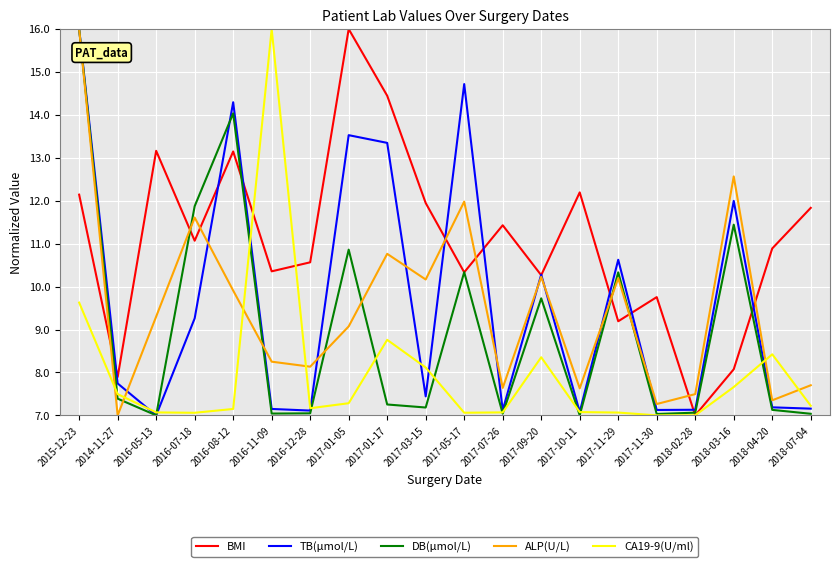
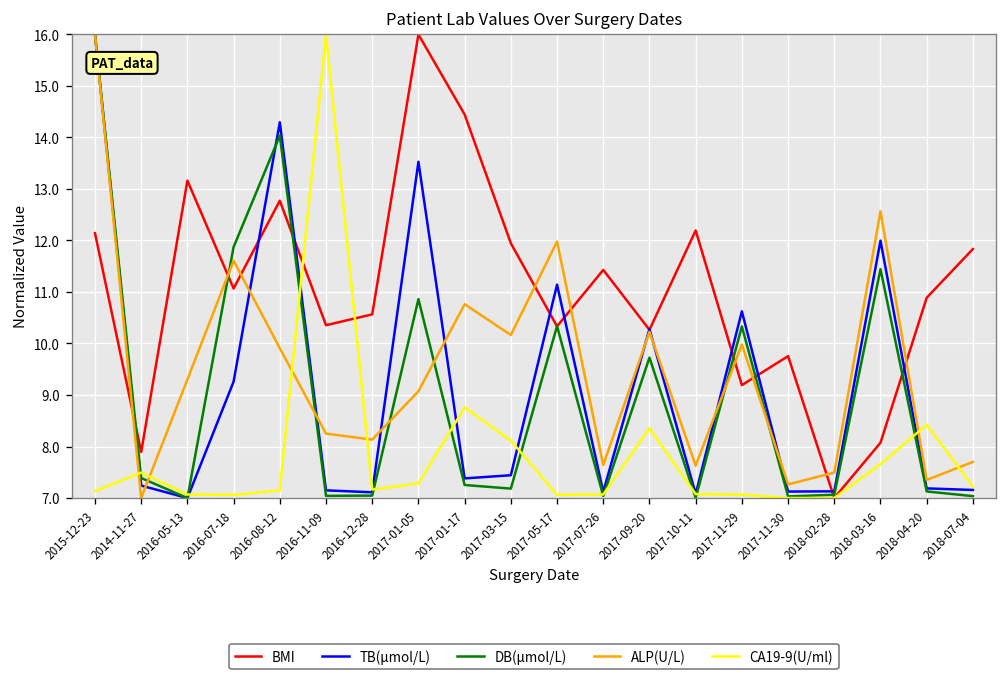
  {
    "BMI": {
      "2015-12-23": 12.1,
      "2014-11-27": 7.9,
      "2016-05-13": 13.2,
      "2016-07-18": 11.1,
-     "2016-08-12": 13.1,
+     "2016-08-12": 12.8,
      "2016-11-09": 10.4,
      "2016-12-28": 10.6,
      "2017-01-05": 16.0,
      "2017-01-17": 14.4,
      "2017-03-15": 11.9,
      "2017-07-26": 11.4,
      "2017-10-11": 12.2,
      "2017-11-29": 9.2,
      "2017-11-30": 9.8,
      "2018-03-16": 8.1,
      "2018-04-20": 10.9,
      "2018-07-04": 11.8
    },
    "TB(μmol/L)": {
-     "2014-11-27": 7.7,
+     "2014-11-27": 7.2,
      "2016-07-18": 9.3,
      "2016-08-12": 14.3,
      "2016-11-09": 7.1,
      "2017-01-05": 13.5,
-     "2017-01-17": 13.3,
+     "2017-01-17": 7.4,
      "2017-03-15": 7.4,
-     "2017-05-17": 14.7,
+     "2017-05-17": 11.1,
      "2017-11-29": 10.6,
      "2017-11-30": 7.1,
      "2018-02-28": 7.1,
      "2018-03-16": 12.0,
      "2018-04-20": 7.2,
      "2018-07-04": 7.2
    },
    "DB(μmol/L)": {
      "2014-11-27": 7.4,
      "2016-07-18": 11.9,
      "2016-08-12": 14.0,
      "2016-11-09": 7.0,
      "2016-12-28": 7.0,
      "2017-01-05": 10.9,
      "2017-01-17": 7.3,
      "2017-03-15": 7.2,
      "2017-09-20": 9.7,
      "2017-10-11": 7.0,
      "2017-11-29": 10.3,
      "2018-02-28": 7.1,
      "2018-03-16": 11.4,
      "2018-04-20": 7.1,
      "2018-07-04": 7.0
    },
    "ALP(U/L)": {
      "2014-11-27": 7.0,
      "2016-05-13": 9.3,
      "2016-07-18": 11.6,
      "2016-08-12": 9.9,
      "2016-11-09": 8.3,
      "2016-12-28": 8.1,
      "2017-01-05": 9.1,
      "2017-01-17": 10.8,
      "2017-03-15": 10.2,
      "2017-05-17": 12.0,
      "2017-07-26": 7.6,
      "2017-10-11": 7.6,
-     "2017-11-29": 10.2,
+     "2017-11-29": 10.0,
      "2017-11-30": 7.3,
      "2018-02-28": 7.5,
      "2018-03-16": 12.6,
      "2018-04-20": 7.4,
      "2018-07-04": 7.7
    },
    "CA19-9(U/ml)": {
-     "2015-12-23": 9.6,
+     "2015-12-23": 7.1,
      "2014-11-27": 7.5,
      "2016-05-13": 7.1,
      "2016-07-18": 7.1,
      "2016-08-12": 7.1,
      "2016-11-09": 16.0,
      "2017-01-05": 7.3,
      "2017-01-17": 8.8,
      "2017-03-15": 8.1,
      "2017-05-17": 7.1,
      "2017-09-20": 8.4,
      "2017-11-29": 7.1,
      "2018-03-16": 7.7,
      "2018-04-20": 8.4,
      "2018-07-04": 7.2
    }
  }
